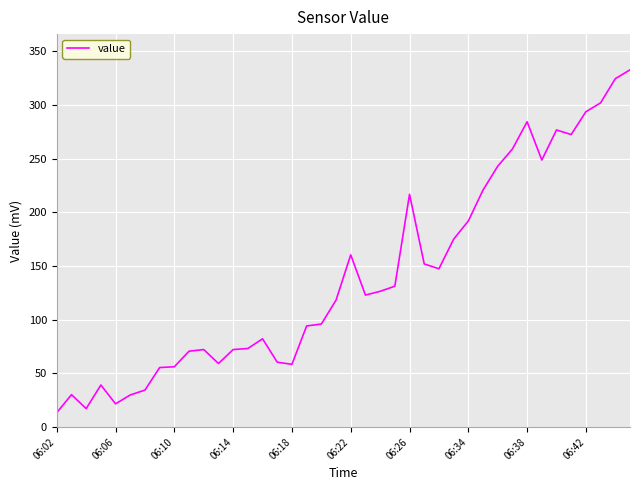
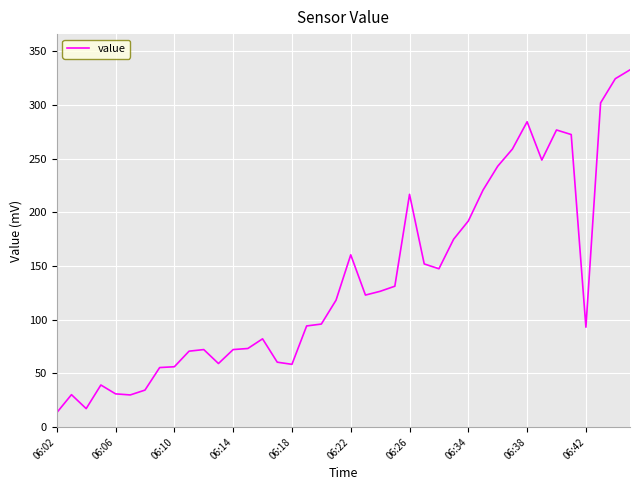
  {
    "06:02": 14,
-   "06:06": 22,
+   "06:06": 31,
    "06:10": 56,
    "06:14": 72,
    "06:18": 59,
    "06:22": 160,
    "06:26": 217,
    "06:34": 192,
    "06:38": 284,
-   "06:42": 294
+   "06:42": 93
  }
